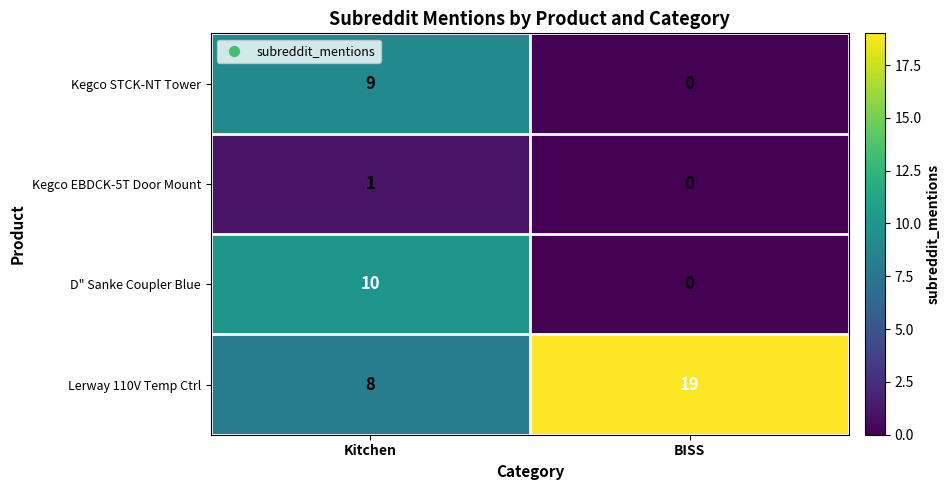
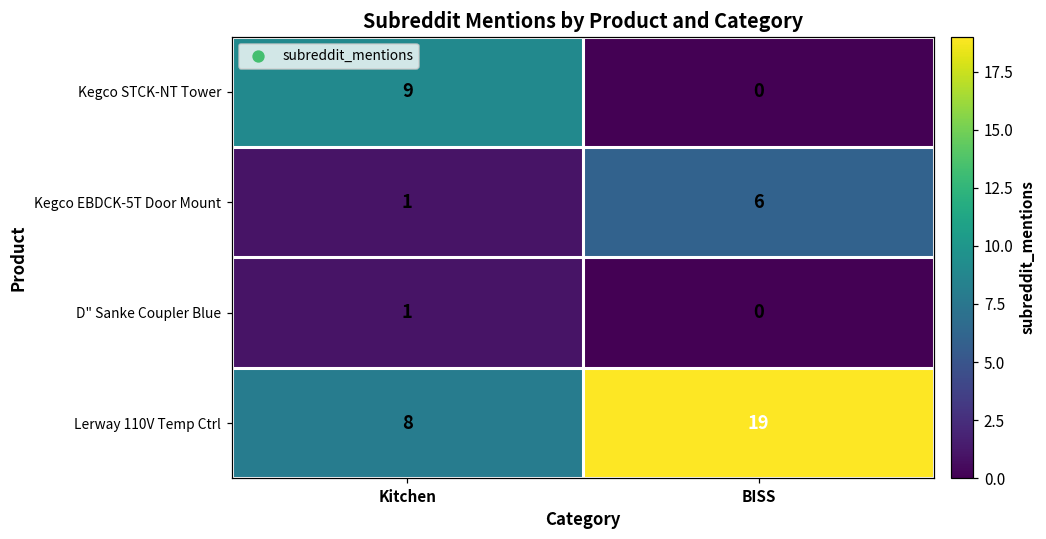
  {
    "Kegco STCK-NT Tower": {
      "Kitchen": 9,
      "BISS": 0
    },
    "Kegco EBDCK-5T Door Mount": {
      "Kitchen": 1,
-     "BISS": 0
+     "BISS": 6
    },
    "D\" Sanke Coupler Blue": {
-     "Kitchen": 10,
+     "Kitchen": 1,
      "BISS": 0
    },
    "Lerway 110V Temp Ctrl": {
      "Kitchen": 8,
      "BISS": 19
    }
  }
